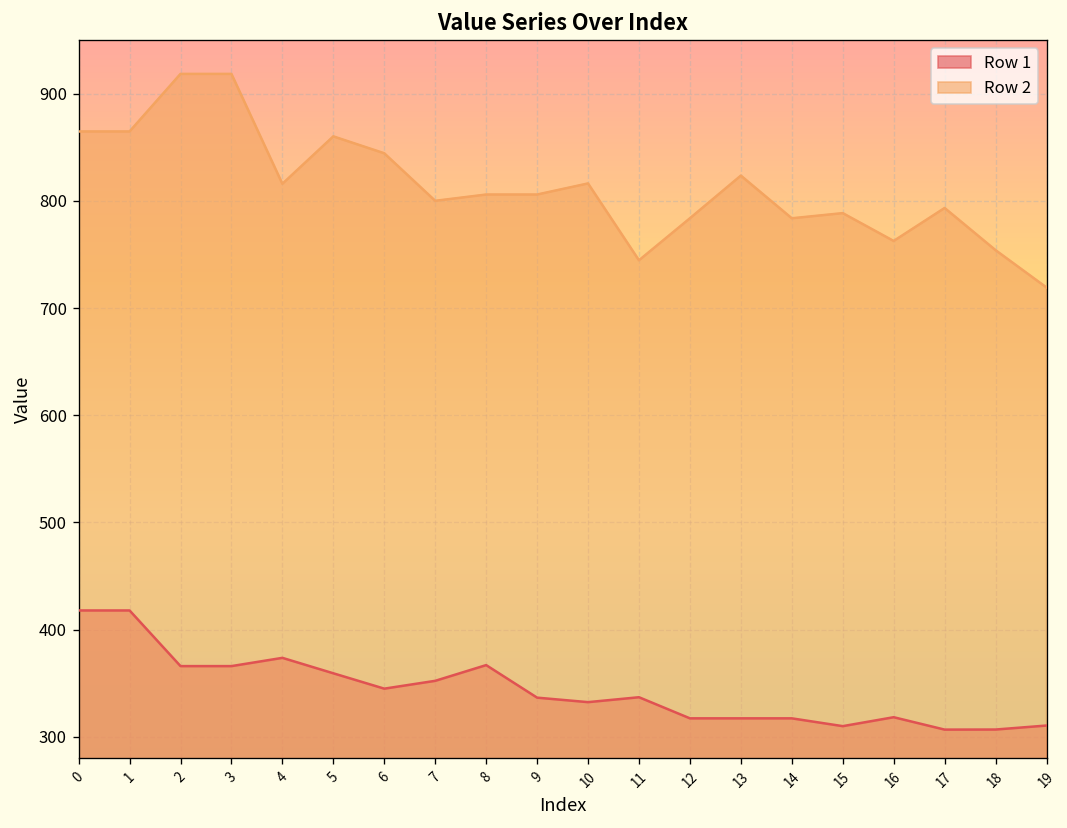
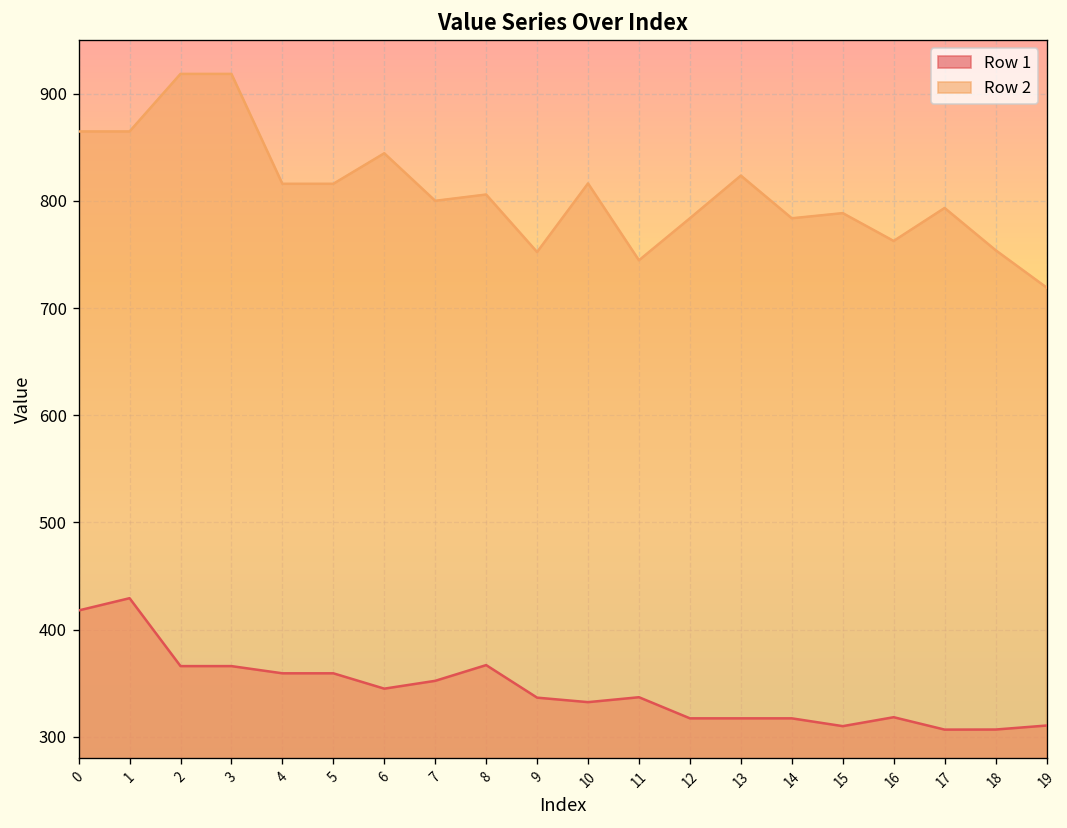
  {
    "Row 1": {
      "0": 420,
-     "1": 420,
+     "1": 430,
      "2": 370,
      "3": 370,
-     "4": 370,
+     "4": 360,
      "5": 360,
      "6": 340,
      "7": 350,
      "8": 370,
      "9": 340,
      "10": 330,
      "11": 340,
      "12": 320,
      "13": 320,
      "14": 320,
      "15": 310,
      "16": 320,
      "17": 310,
      "18": 310,
      "19": 310
    },
    "Row 2": {
      "0": 860,
      "1": 860,
      "2": 920,
      "3": 920,
      "4": 820,
-     "5": 860,
+     "5": 820,
      "6": 840,
      "7": 800,
      "8": 810,
-     "9": 810,
+     "9": 750,
      "10": 820,
      "11": 740,
      "12": 780,
      "13": 820,
      "14": 780,
      "15": 790,
      "16": 760,
      "17": 790,
      "18": 750,
      "19": 720
    }
  }
